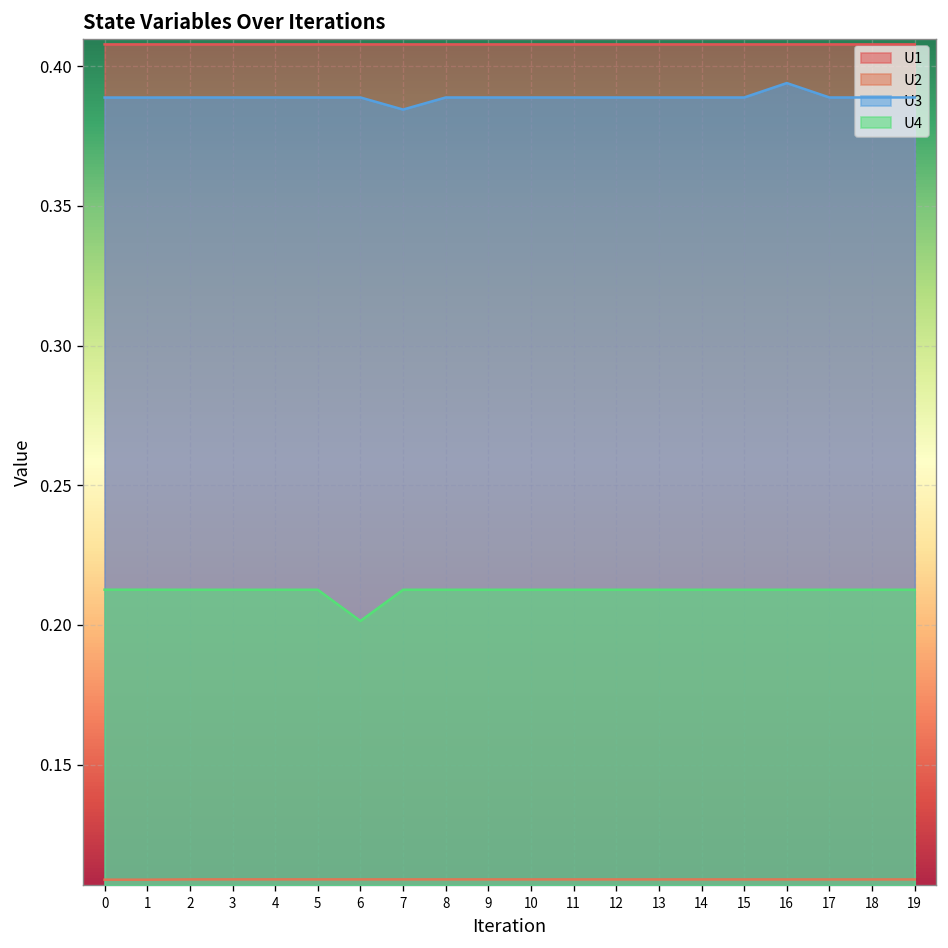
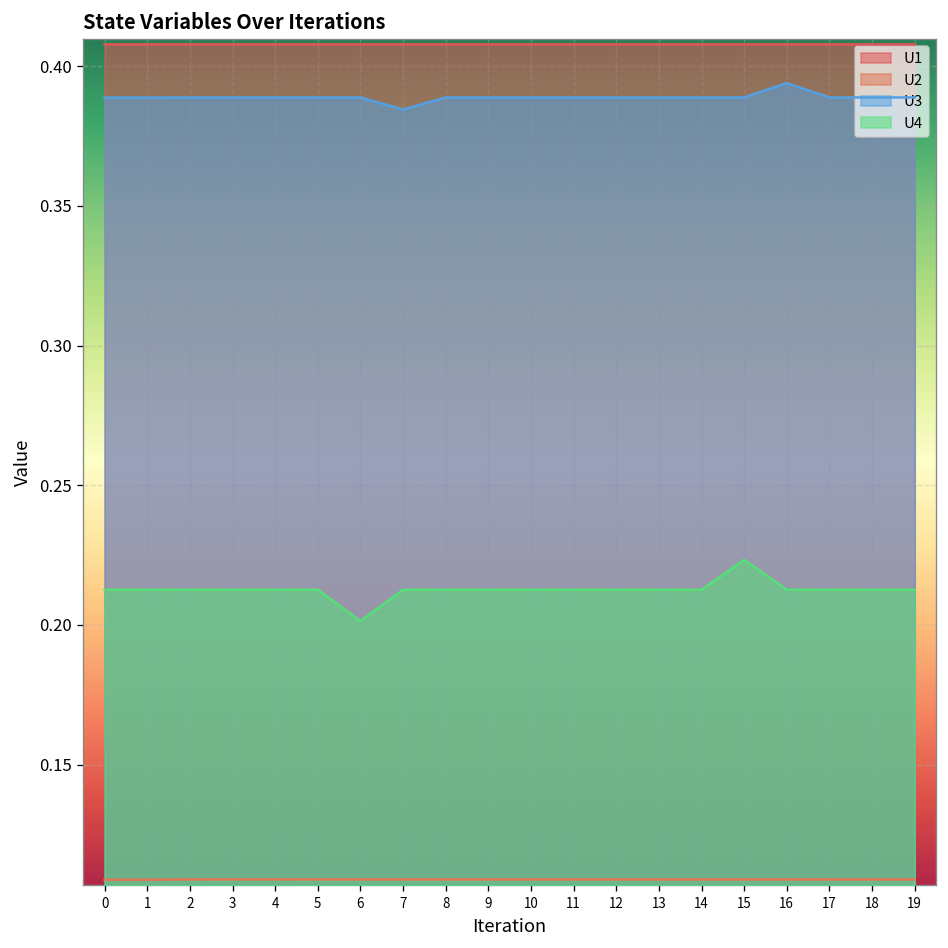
  {
    "U3": {
      "0": 0.389,
      "1": 0.389,
      "2": 0.389,
      "3": 0.389,
      "4": 0.389,
      "5": 0.389,
      "6": 0.389,
      "7": 0.384,
      "8": 0.389,
      "9": 0.389,
      "10": 0.389,
      "11": 0.389,
      "12": 0.389,
      "13": 0.389,
      "14": 0.389,
      "15": 0.389,
      "16": 0.394,
      "17": 0.389
    },
    "U4": {
      "0": 0.213,
      "1": 0.213,
      "2": 0.213,
      "3": 0.213,
      "4": 0.213,
      "5": 0.213,
      "6": 0.201,
      "7": 0.213,
      "8": 0.213,
      "9": 0.213,
      "10": 0.213,
      "11": 0.213,
      "12": 0.213,
      "13": 0.213,
      "14": 0.213,
-     "15": 0.213,
+     "15": 0.223,
      "16": 0.213,
      "17": 0.213,
      "18": 0.213,
      "19": 0.213
    }
  }
